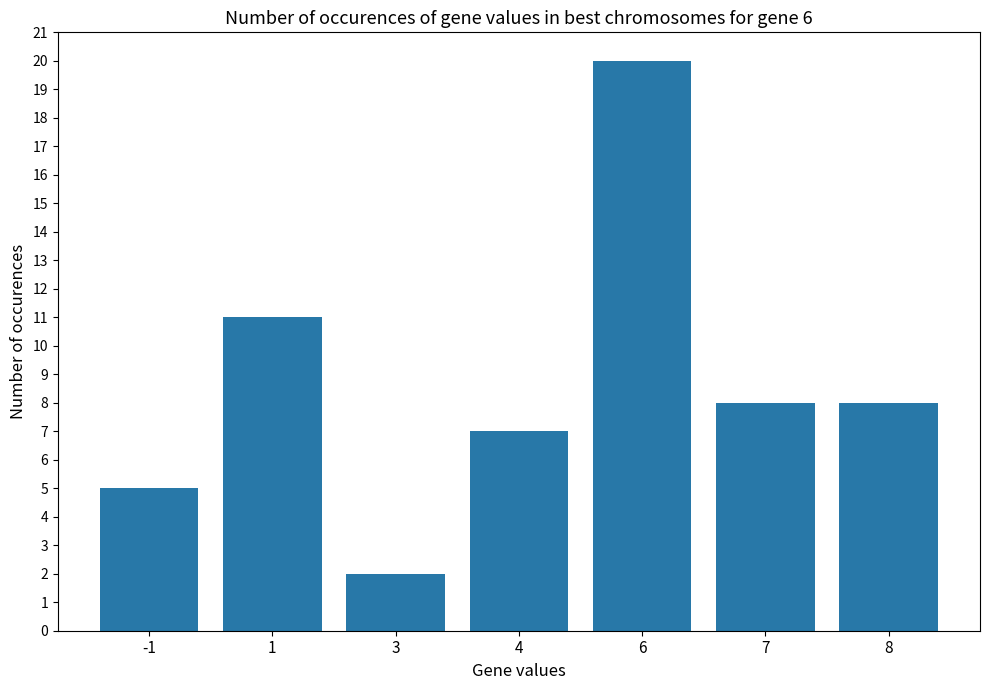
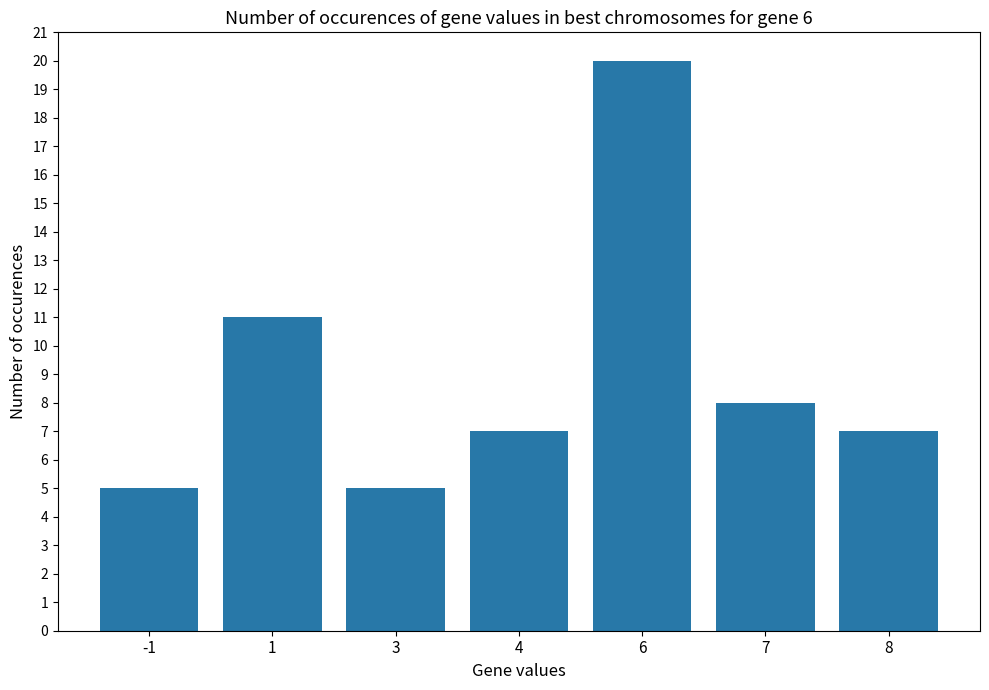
  {
    "-1": 5,
    "1": 11,
-   "3": 2,
+   "3": 5,
    "4": 7,
    "6": 20,
    "7": 8,
-   "8": 8
+   "8": 7
  }
